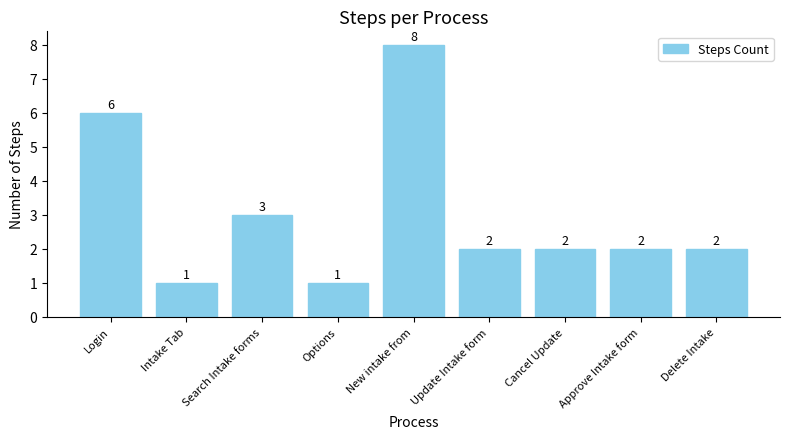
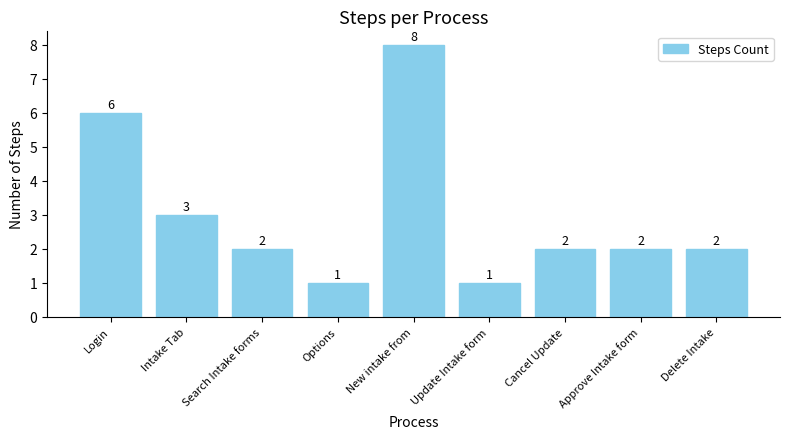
  {
    "Login": 6,
-   "Intake Tab": 1,
-   "Search Intake forms": 3,
+   "Intake Tab": 3,
+   "Search Intake forms": 2,
    "Options": 1,
    "New intake from": 8,
-   "Update Intake form": 2,
+   "Update Intake form": 1,
    "Cancel Update": 2,
    "Approve Intake form": 2,
    "Delete Intake": 2
  }
